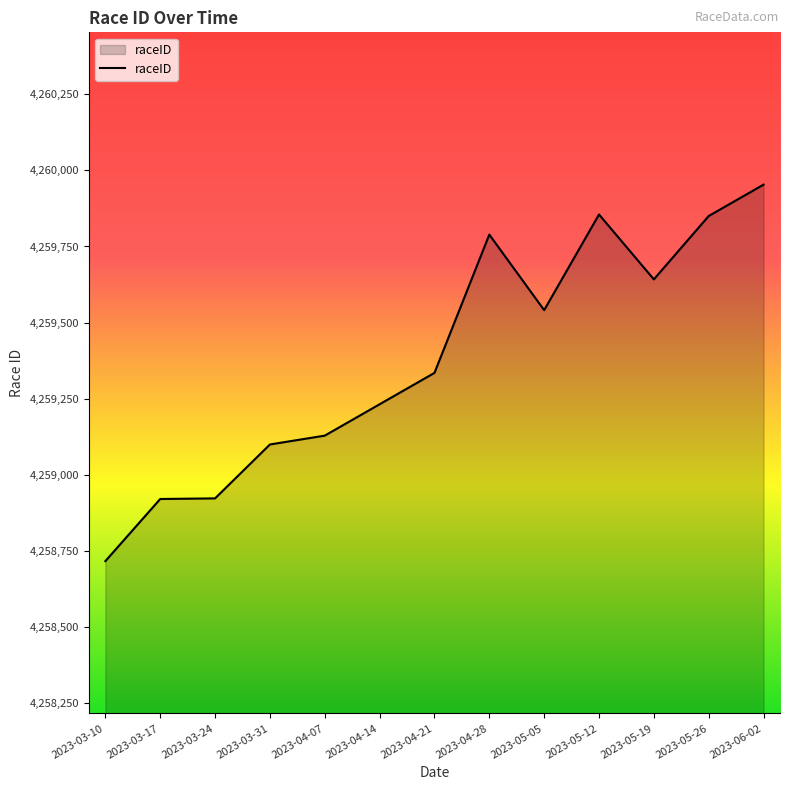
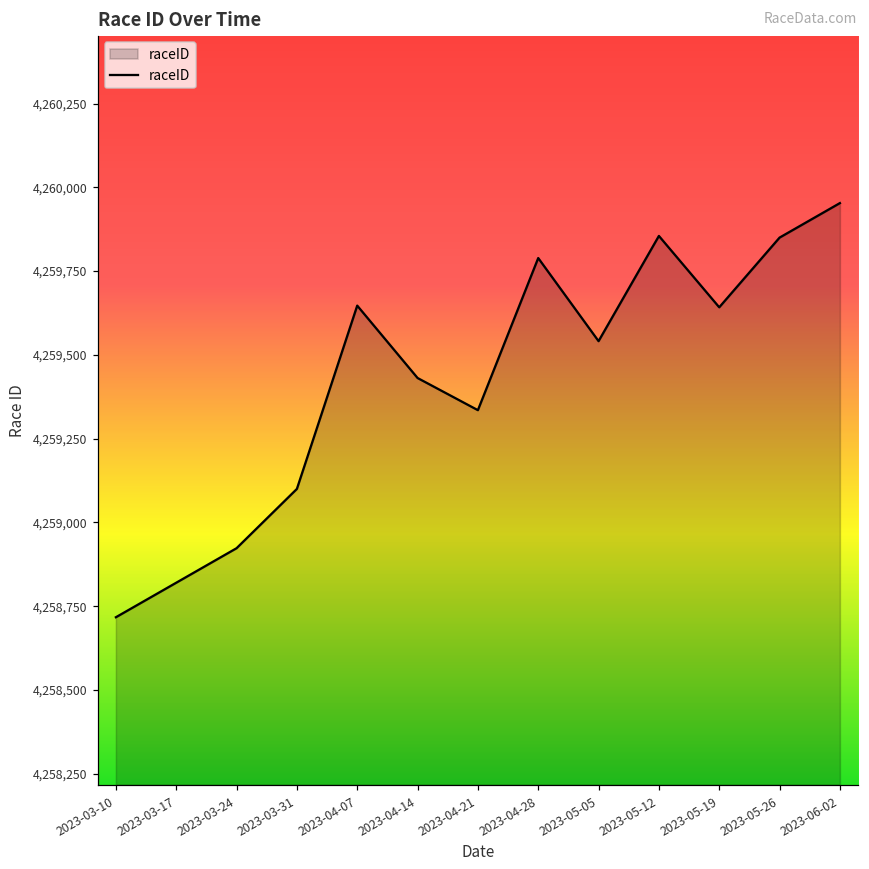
  {
    "2023-03-10": "4,258,720",
-   "2023-03-17": "4,258,920",
+   "2023-03-17": "4,258,820",
    "2023-03-24": "4,258,920",
    "2023-03-31": "4,259,100",
-   "2023-04-07": "4,259,130",
-   "2023-04-14": "4,259,230",
+   "2023-04-07": "4,259,650",
+   "2023-04-14": "4,259,430",
    "2023-04-21": "4,259,340",
    "2023-04-28": "4,259,790",
    "2023-05-05": "4,259,540",
    "2023-05-12": "4,259,860",
    "2023-05-19": "4,259,640",
    "2023-05-26": "4,259,850",
    "2023-06-02": "4,259,950"
  }
